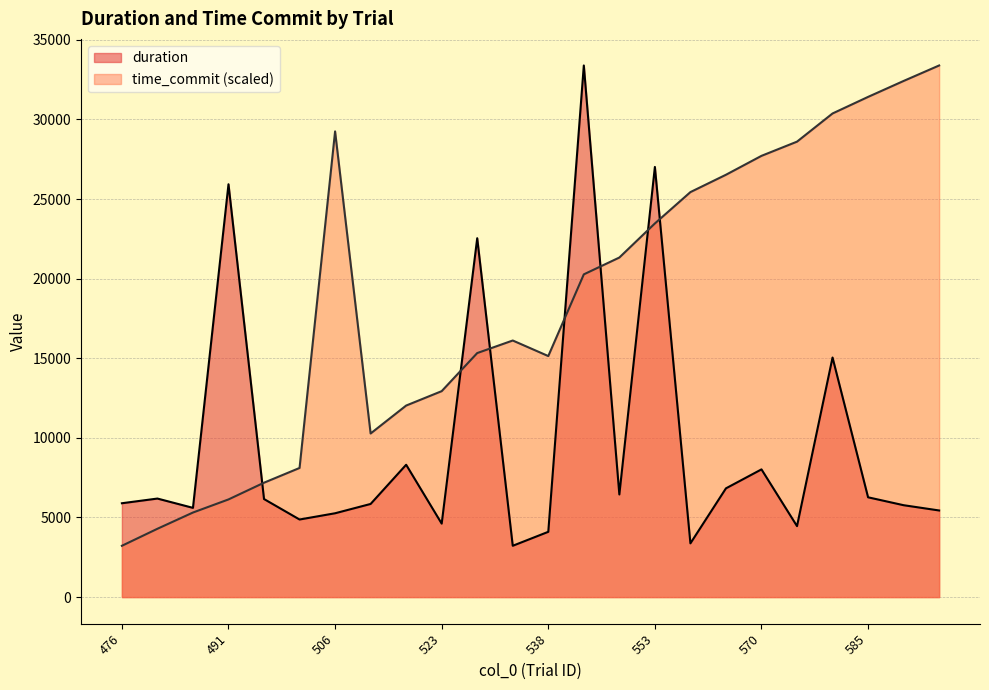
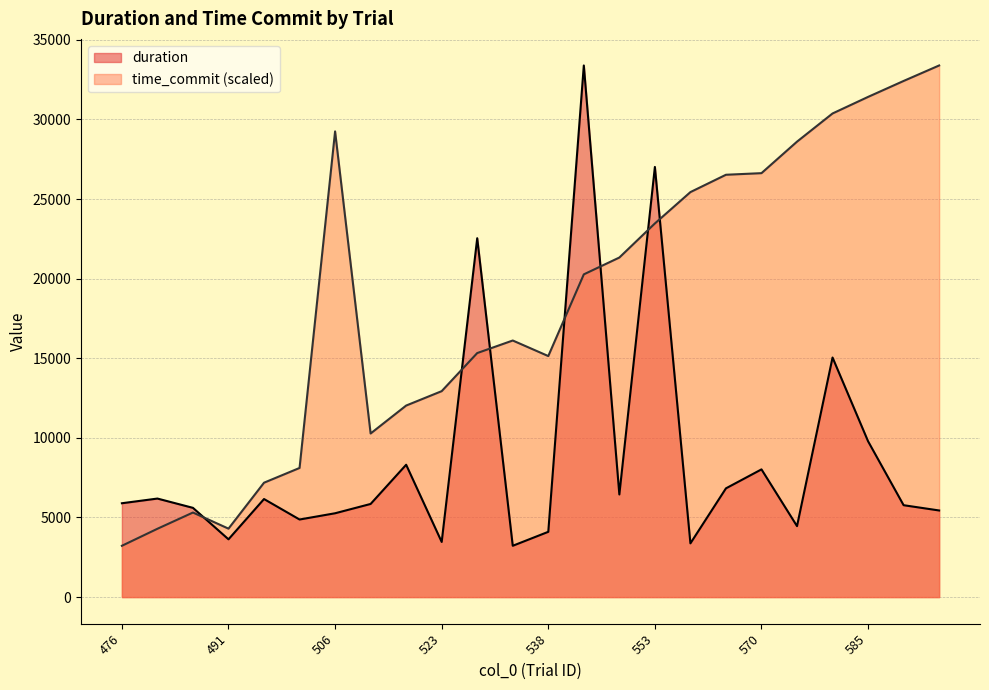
  {
    "duration": {
      "476": 5900,
-     "491": 25900,
+     "491": 3600,
      "506": 5300,
-     "523": 4600,
+     "523": 3500,
      "538": 4100,
      "553": 27000,
      "570": 8000,
-     "585": 6300
+     "585": 9800
    },
    "time_commit (scaled)": {
      "476": 3200,
-     "491": 6100,
+     "491": 4300,
      "506": 29300,
      "523": 12900,
      "538": 15100,
      "553": 23500,
-     "570": 27700,
+     "570": 26600,
      "585": 31400
    }
  }
